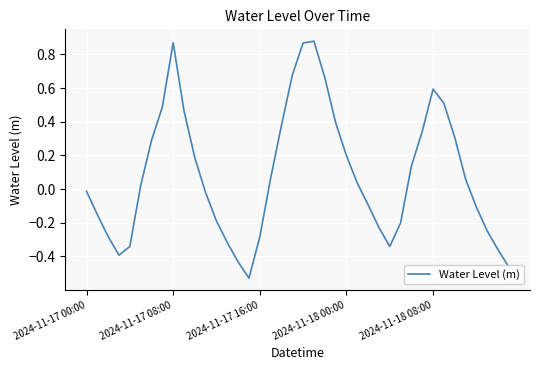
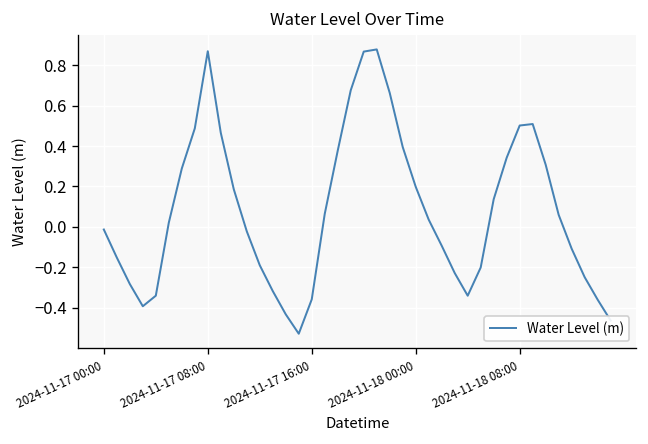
  {
    "2024-11-17 00:00": -0.01,
    "2024-11-17 08:00": 0.87,
-   "2024-11-17 16:00": -0.28,
+   "2024-11-17 16:00": -0.36,
    "2024-11-18 00:00": 0.20,
-   "2024-11-18 08:00": 0.59
+   "2024-11-18 08:00": 0.50
  }
